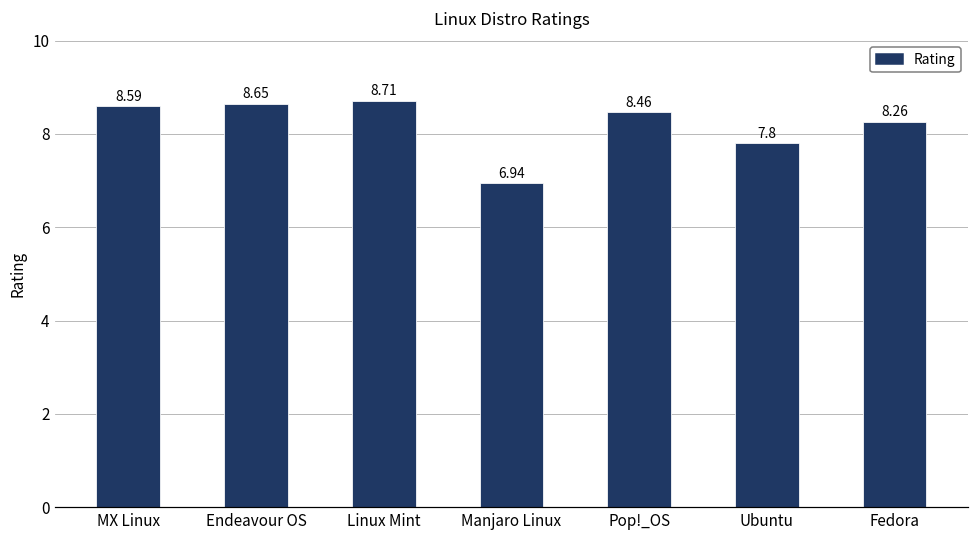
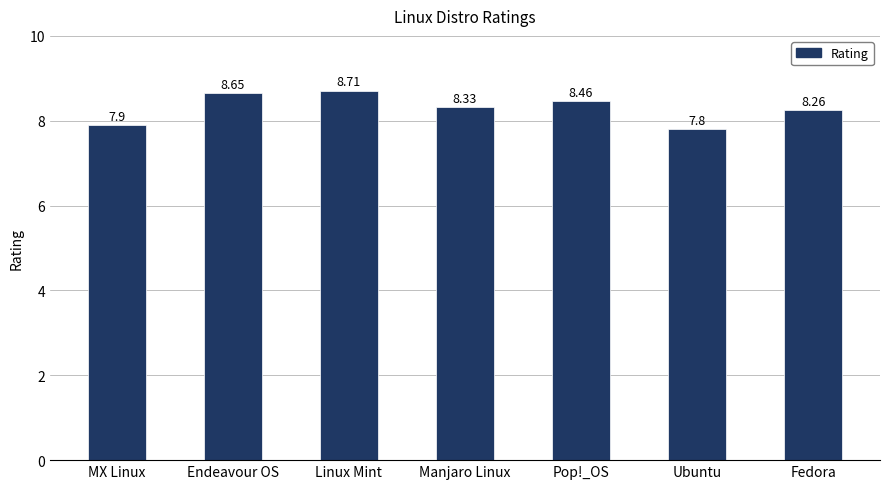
  {
-   "MX Linux": 8.59,
+   "MX Linux": 7.9,
    "Endeavour OS": 8.65,
    "Linux Mint": 8.71,
-   "Manjaro Linux": 6.94,
+   "Manjaro Linux": 8.33,
    "Pop!_OS": 8.46,
    "Ubuntu": 7.8,
    "Fedora": 8.26
  }
